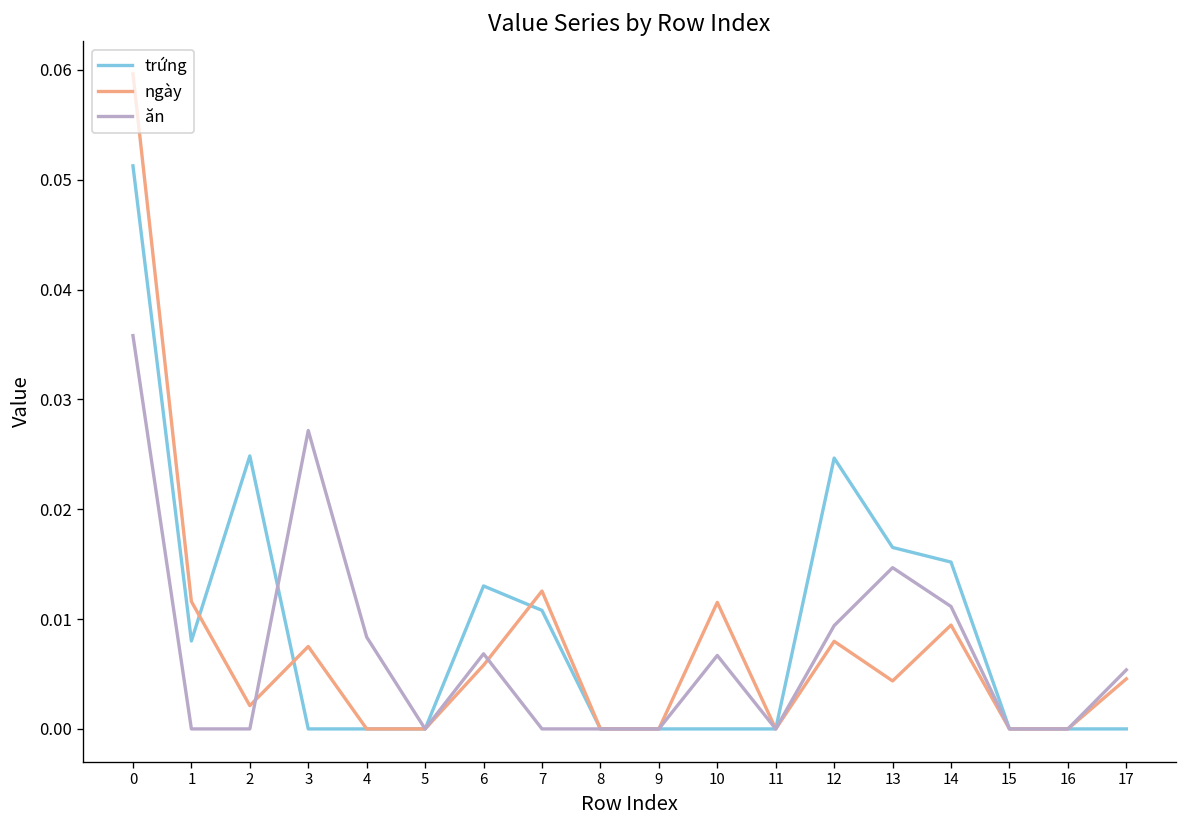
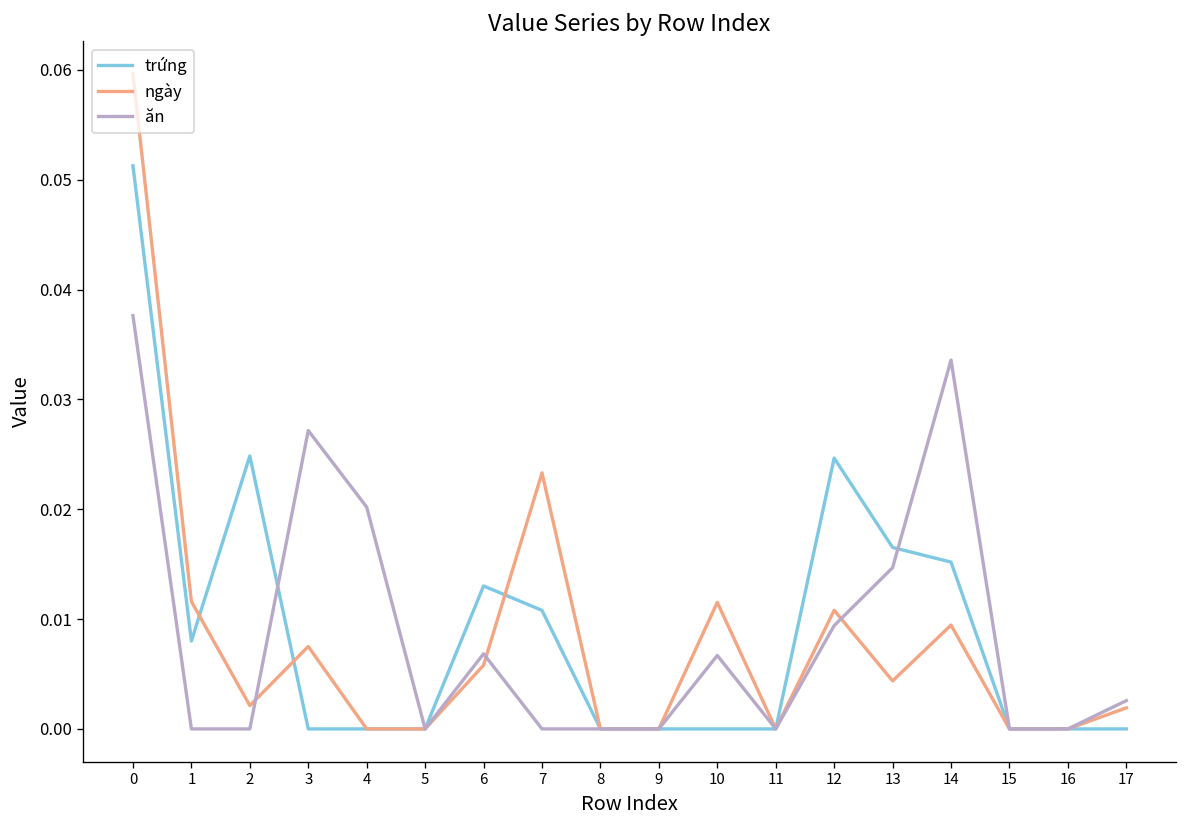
  {
    "trứng": {
      "0": 0.051,
      "1": 0.008,
      "2": 0.025,
      "3": 0.000,
      "6": 0.013,
      "7": 0.011,
      "10": 0.000,
      "12": 0.025,
      "13": 0.017,
      "14": 0.015,
      "17": 0.000
    },
    "ngày": {
      "1": 0.012,
      "2": 0.002,
      "3": 0.008,
      "6": 0.006,
-     "7": 0.013,
+     "7": 0.023,
      "10": 0.012,
-     "12": 0.008,
+     "12": 0.011,
      "13": 0.004,
      "14": 0.009,
-     "17": 0.005
+     "17": 0.002
    },
    "ăn": {
-     "0": 0.036,
+     "0": 0.038,
      "1": 0.000,
      "2": 0.000,
      "3": 0.027,
-     "4": 0.008,
+     "4": 0.020,
      "6": 0.007,
      "7": 0.000,
      "10": 0.007,
      "12": 0.009,
      "13": 0.015,
-     "14": 0.011,
-     "17": 0.005
+     "14": 0.034,
+     "17": 0.003
    }
  }
